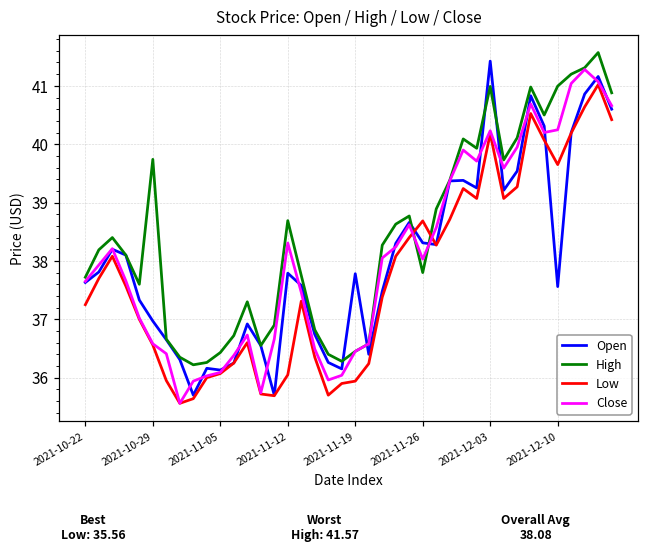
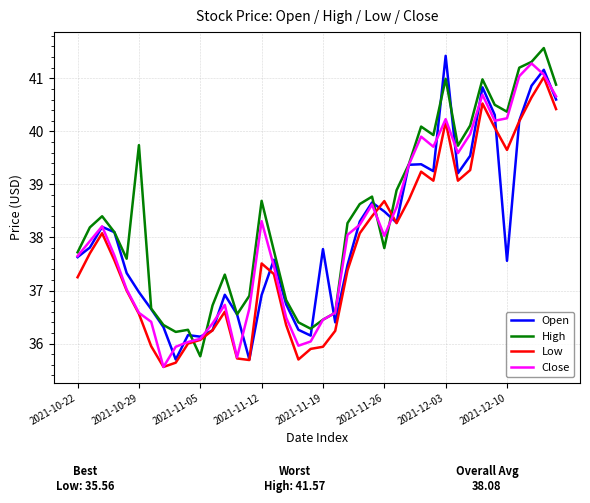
  {
    "Open": {
      "2021-10-29": 37.0,
-     "2021-11-12": 37.8,
+     "2021-11-12": 36.9,
      "2021-11-19": 37.8,
-     "2021-11-26": 38.3,
+     "2021-11-26": 38.5,
      "2021-12-03": 41.4,
      "2021-12-10": 37.6
    },
    "High": {
      "2021-10-22": 37.7,
      "2021-10-29": 39.7,
-     "2021-11-05": 36.4,
+     "2021-11-05": 35.8,
      "2021-11-12": 38.7,
      "2021-11-26": 37.8,
      "2021-12-03": 41.0,
-     "2021-12-10": 41.0
+     "2021-12-10": 40.4
    },
    "Low": {
      "2021-10-22": 37.3,
-     "2021-11-12": 36.0,
+     "2021-11-12": 37.5,
      "2021-11-19": 35.9,
      "2021-11-26": 38.7,
      "2021-12-03": 40.2,
      "2021-12-10": 39.7
    },
    "Close": {
      "2021-11-12": 38.3,
      "2021-11-26": 38.0,
      "2021-12-03": 40.2,
      "2021-12-10": 40.2
    }
  }
